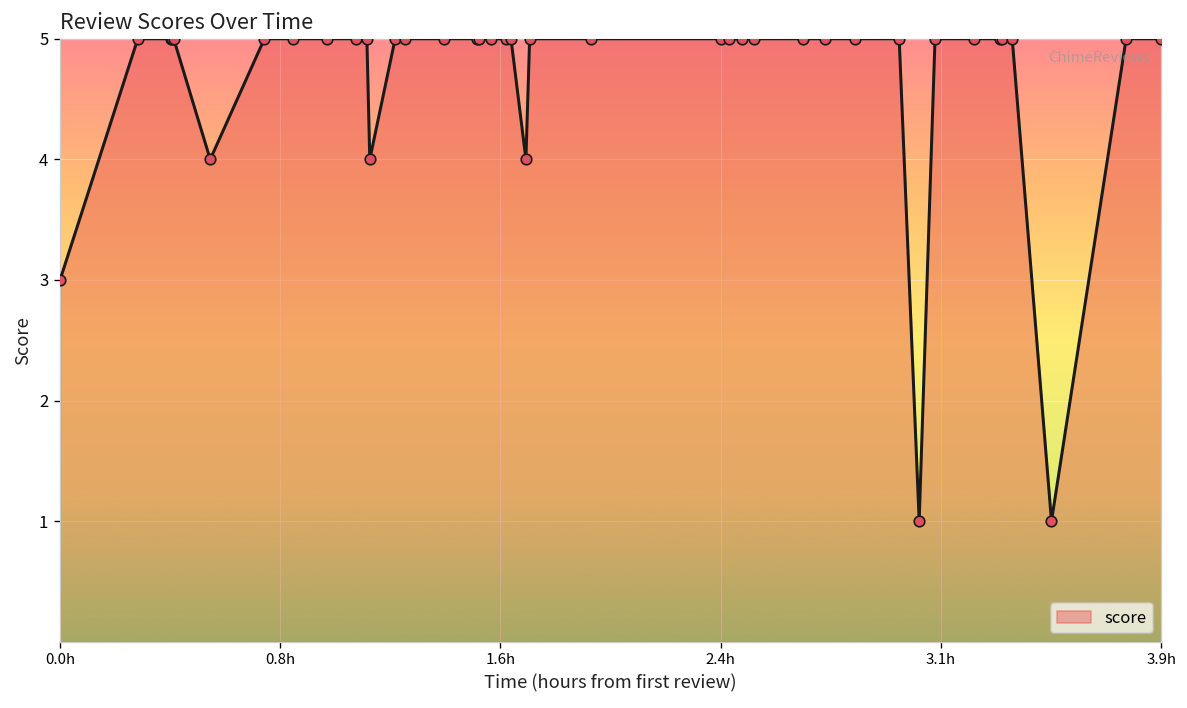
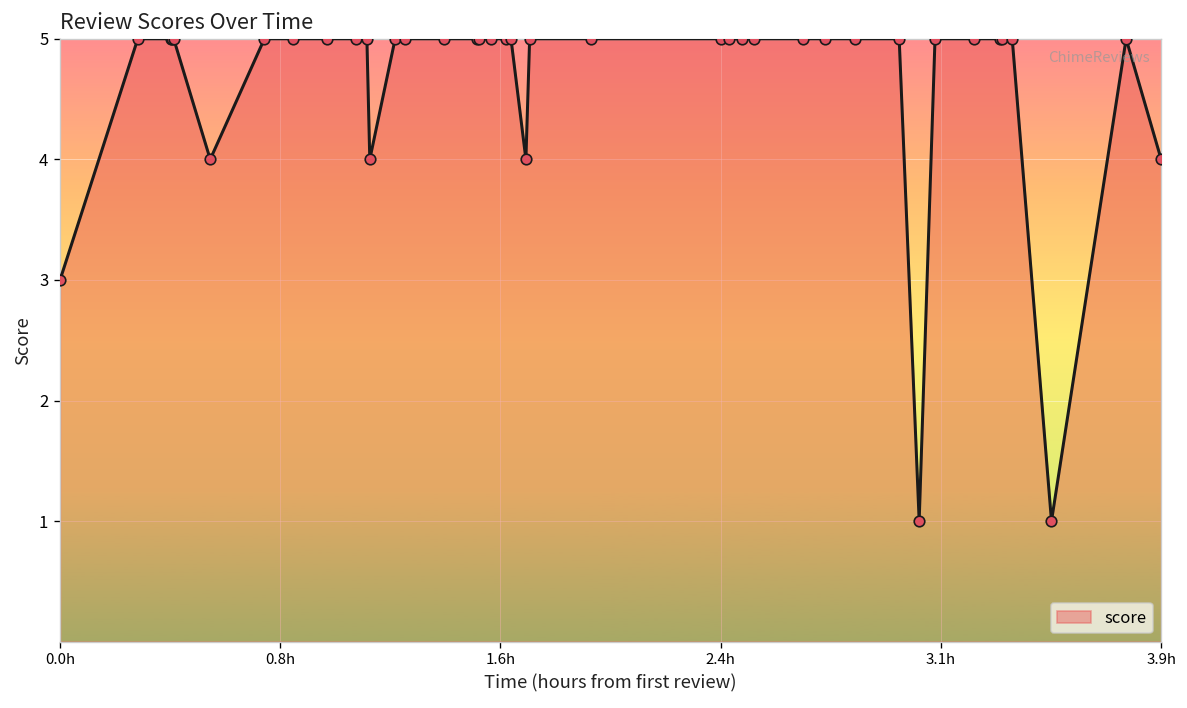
  {
    "0.0h": 3,
-   "3.9h": 5
+   "3.9h": 4
  }
